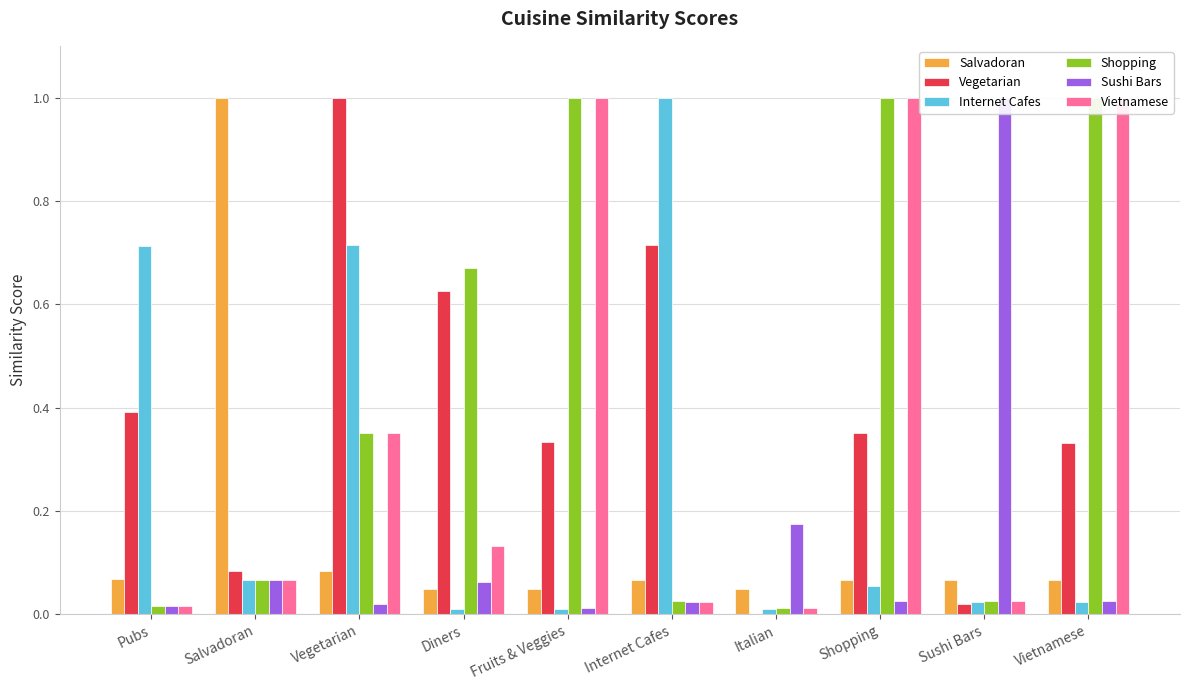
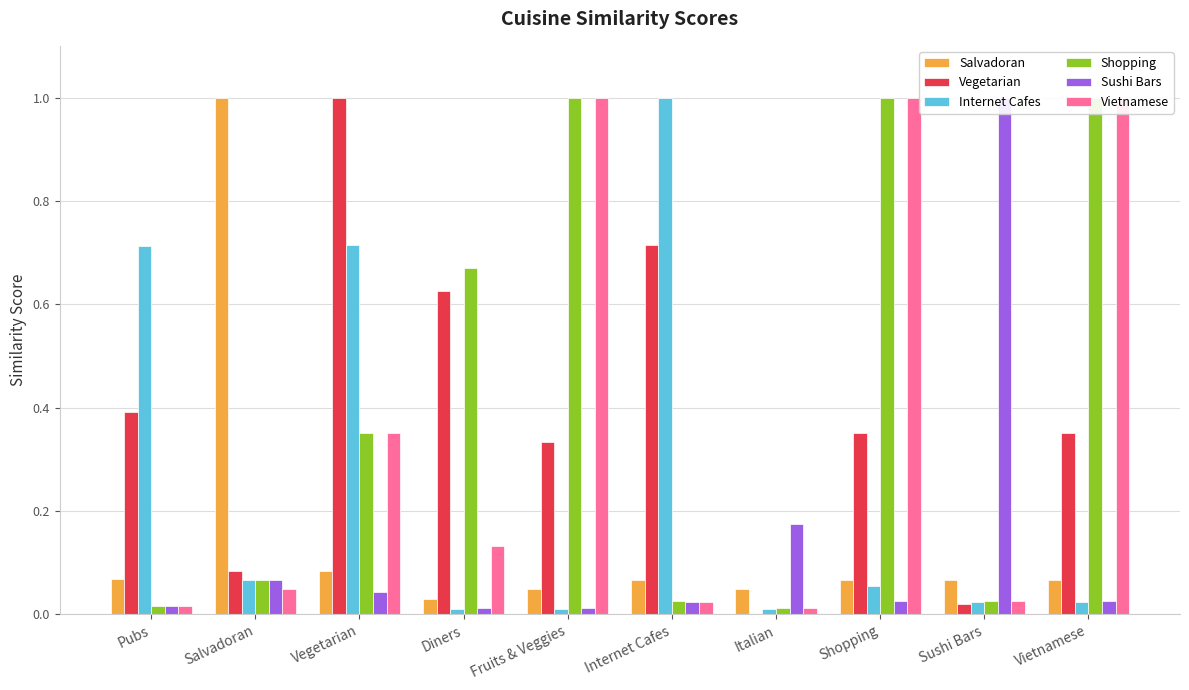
  {
    "Salvadoran": {
      "Pubs": 0.07,
      "Salvadoran": 1.00,
      "Vegetarian": 0.08,
-     "Diners": 0.05,
+     "Diners": 0.03,
      "Fruits & Veggies": 0.05,
      "Internet Cafes": 0.07,
      "Italian": 0.05,
      "Shopping": 0.07,
      "Sushi Bars": 0.07,
      "Vietnamese": 0.07
    },
    "Vegetarian": {
      "Pubs": 0.39,
      "Salvadoran": 0.08,
      "Vegetarian": 1.00,
      "Diners": 0.63,
      "Fruits & Veggies": 0.33,
      "Internet Cafes": 0.71,
      "Italian": 0.00,
      "Shopping": 0.35,
      "Sushi Bars": 0.02,
-     "Vietnamese": 0.33
+     "Vietnamese": 0.35
    },
    "Internet Cafes": {
      "Pubs": 0.71,
      "Salvadoran": 0.07,
      "Vegetarian": 0.71,
      "Diners": 0.01,
      "Fruits & Veggies": 0.01,
      "Internet Cafes": 1.00,
      "Italian": 0.01,
      "Shopping": 0.05,
      "Sushi Bars": 0.02,
      "Vietnamese": 0.02
    },
    "Shopping": {
      "Pubs": 0.02,
      "Salvadoran": 0.07,
      "Vegetarian": 0.35,
      "Diners": 0.67,
      "Fruits & Veggies": 1.00,
      "Internet Cafes": 0.03,
      "Italian": 0.01,
      "Shopping": 1.00,
      "Sushi Bars": 0.03
    },
    "Sushi Bars": {
      "Pubs": 0.02,
      "Salvadoran": 0.07,
-     "Vegetarian": 0.02,
-     "Diners": 0.06,
+     "Vegetarian": 0.04,
+     "Diners": 0.01,
      "Fruits & Veggies": 0.01,
      "Internet Cafes": 0.02,
      "Italian": 0.18,
      "Shopping": 0.03,
      "Vietnamese": 0.03
    },
    "Vietnamese": {
      "Pubs": 0.02,
-     "Salvadoran": 0.07,
+     "Salvadoran": 0.05,
      "Vegetarian": 0.35,
      "Diners": 0.13,
      "Fruits & Veggies": 1.00,
      "Internet Cafes": 0.02,
      "Italian": 0.01,
      "Shopping": 1.00,
      "Sushi Bars": 0.03
    }
  }
